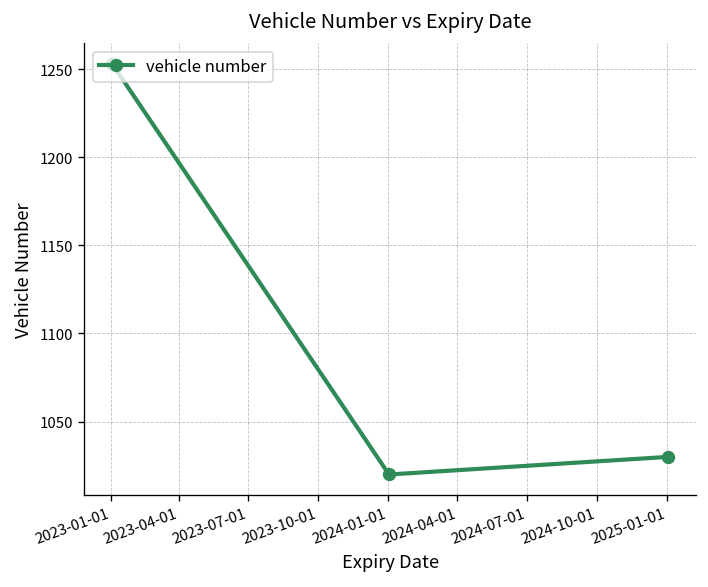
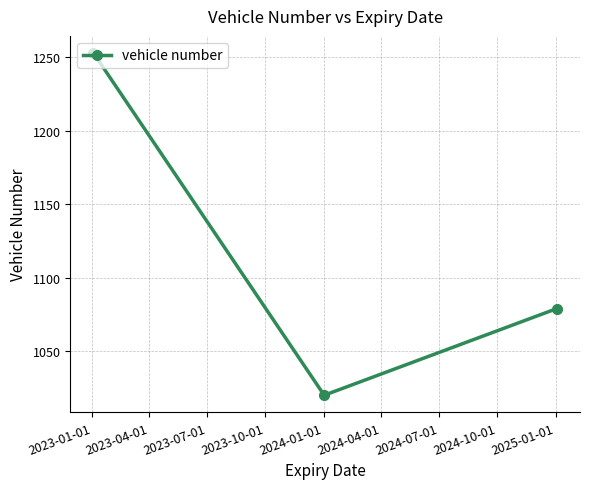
  {
    "2024-01-01": 1020,
-   "2025-01-01": 1030
+   "2025-01-01": 1079
  }
